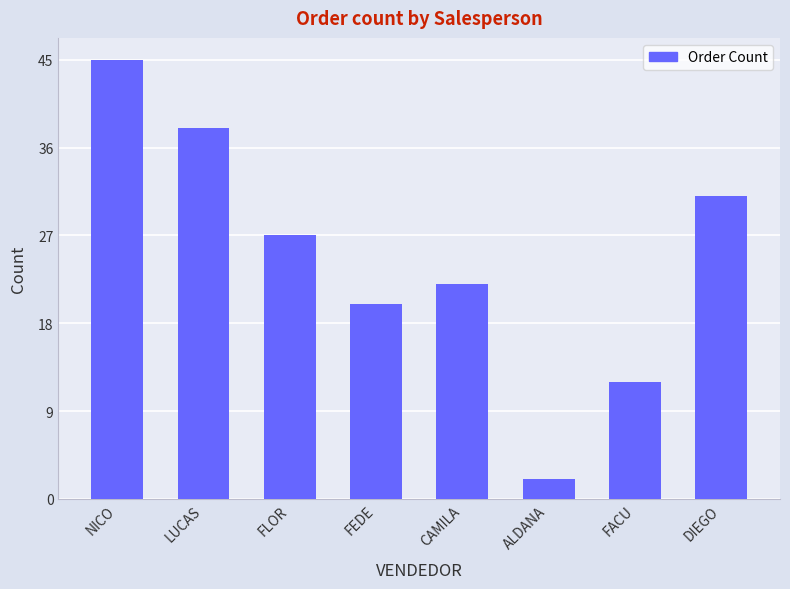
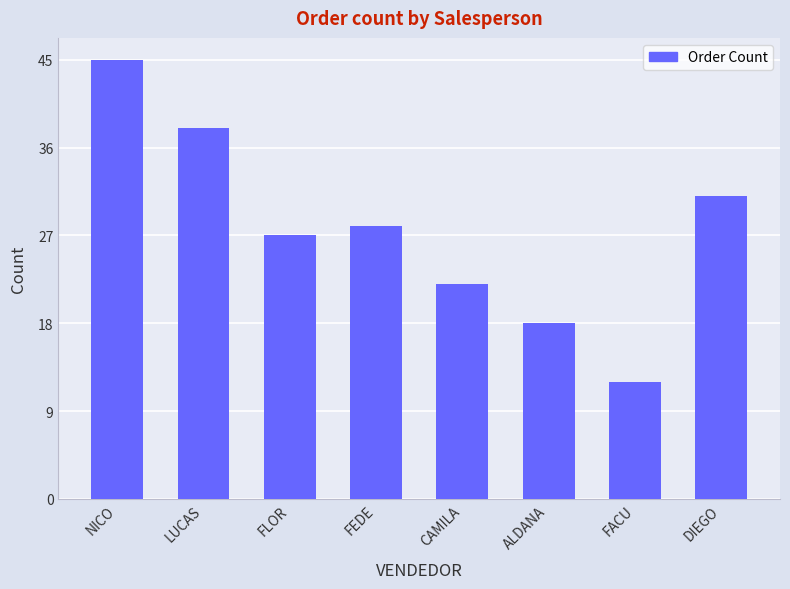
  {
    "NICO": 45,
    "LUCAS": 38,
    "FLOR": 27,
-   "FEDE": 20,
+   "FEDE": 28,
    "CAMILA": 22,
-   "ALDANA": 2,
+   "ALDANA": 18,
    "FACU": 12,
    "DIEGO": 31
  }
